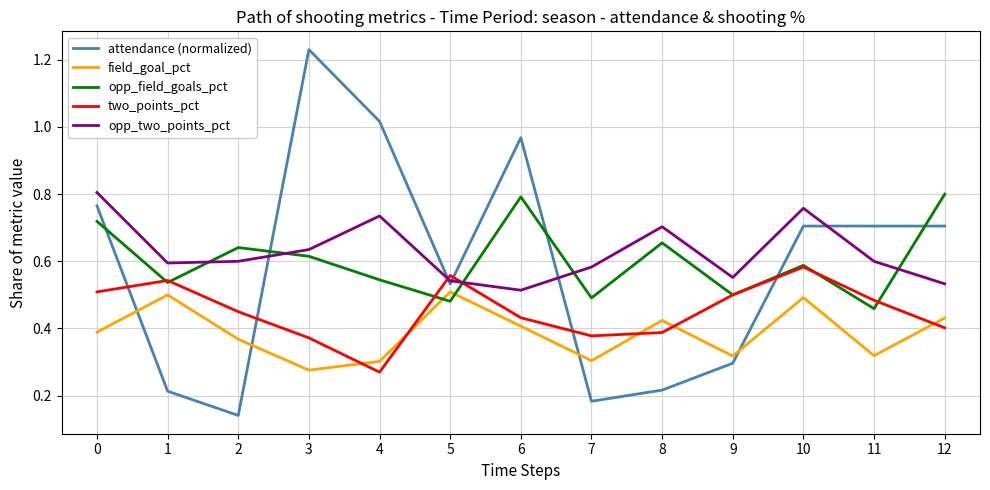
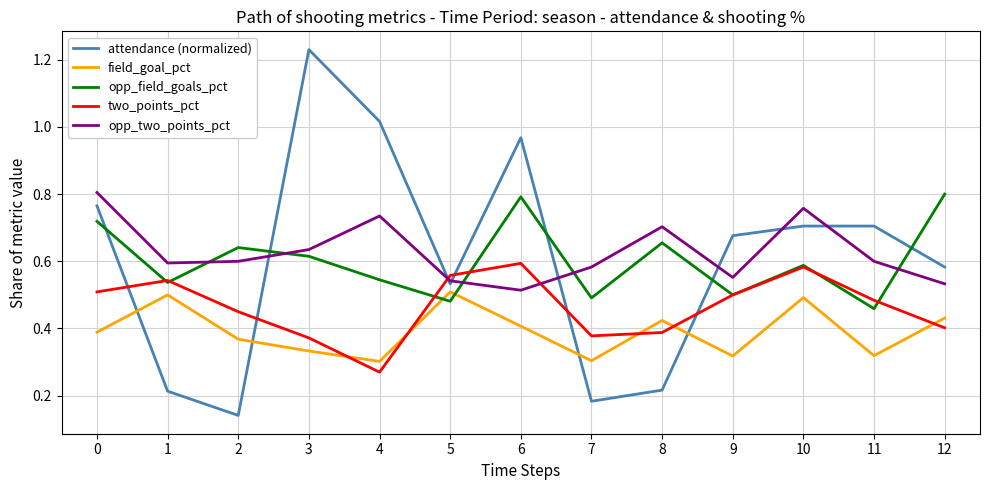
  {
    "attendance (normalized)": {
      "0": 0.77,
      "1": 0.21,
      "2": 0.14,
      "3": 1.23,
      "4": 1.02,
      "5": 0.53,
      "6": 0.97,
      "7": 0.18,
      "8": 0.22,
-     "9": 0.30,
+     "9": 0.68,
      "10": 0.71,
      "11": 0.71,
-     "12": 0.71
+     "12": 0.58
    },
    "field_goal_pct": {
      "0": 0.39,
      "1": 0.50,
      "2": 0.37,
-     "3": 0.28,
+     "3": 0.33,
      "4": 0.30,
      "5": 0.51,
      "6": 0.41,
      "7": 0.30,
      "8": 0.42,
      "9": 0.32,
      "10": 0.49,
      "11": 0.32,
      "12": 0.43
    },
    "opp_field_goals_pct": {
      "0": 0.72,
      "2": 0.64,
      "3": 0.62,
      "4": 0.55,
      "5": 0.48,
      "6": 0.79,
      "7": 0.49,
      "8": 0.66,
      "11": 0.46,
      "12": 0.80
    },
    "two_points_pct": {
      "0": 0.51,
      "2": 0.45,
      "3": 0.37,
      "4": 0.27,
      "5": 0.56,
-     "6": 0.43,
+     "6": 0.59,
      "7": 0.38,
      "8": 0.39,
      "11": 0.48,
      "12": 0.40
    },
    "opp_two_points_pct": {
      "0": 0.81,
      "1": 0.60,
      "2": 0.60,
      "3": 0.64,
      "4": 0.74,
      "5": 0.54,
      "6": 0.51,
      "7": 0.58,
      "8": 0.70,
      "9": 0.55,
      "10": 0.76,
      "11": 0.60,
      "12": 0.53
    }
  }
